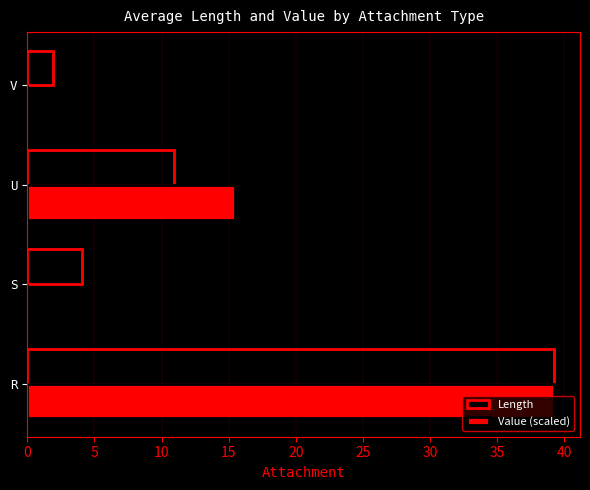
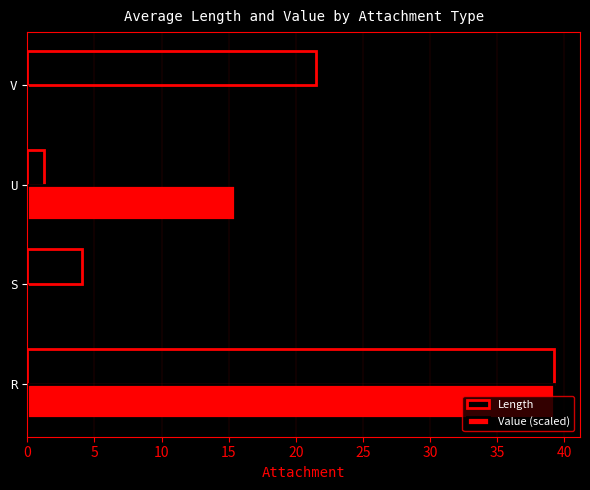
  {
    "Length": {
-     "V": 1.9,
-     "U": 11.0,
+     "V": 21.5,
+     "U": 1.3,
      "S": 4.1,
      "R": 39.2
    },
    "Value (scaled)": {
      "V": 0.0,
      "U": 15.5,
      "S": 0.0
    }
  }
